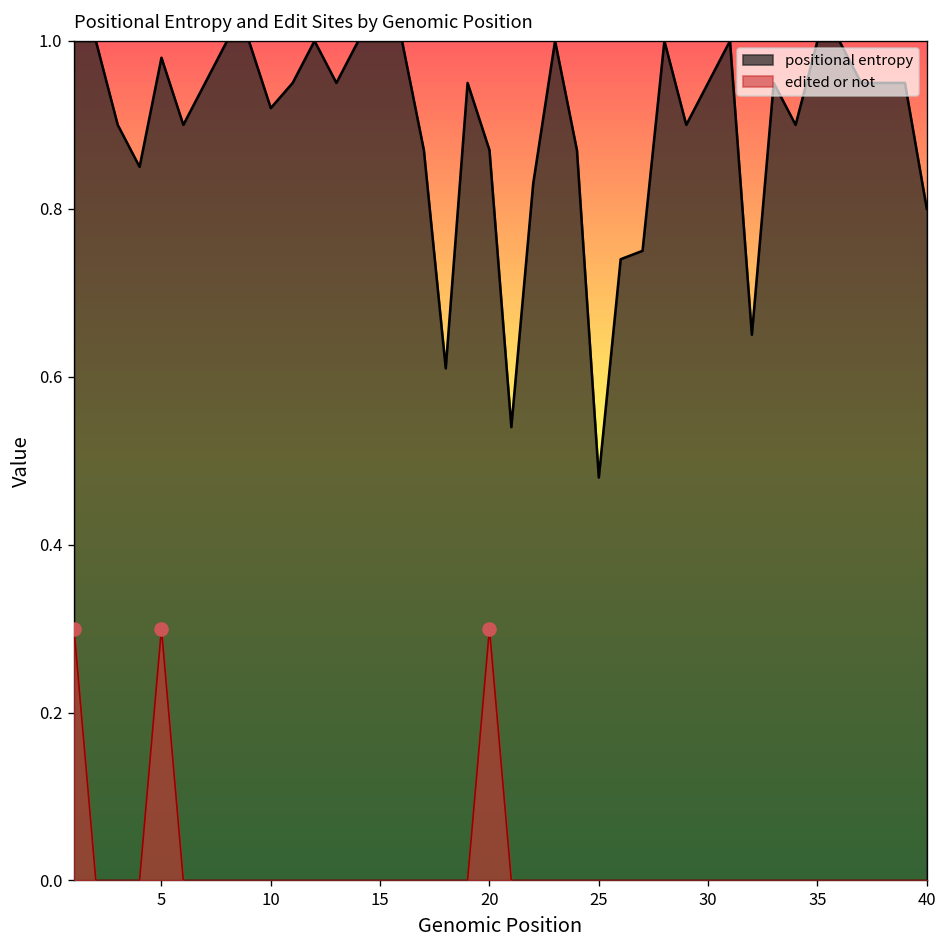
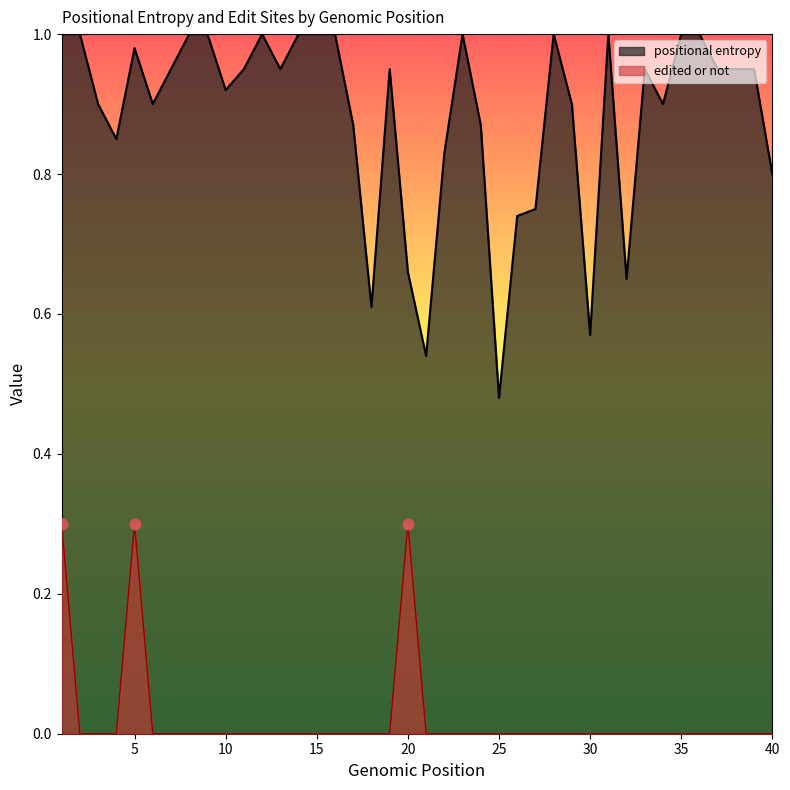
  {
    "positional entropy": {
      "5": 0.98,
      "10": 0.92,
      "15": 1.00,
-     "20": 0.87,
+     "20": 0.66,
      "25": 0.48,
-     "30": 0.95,
+     "30": 0.57,
      "35": 1.00,
      "40": 0.80
    }
  }
